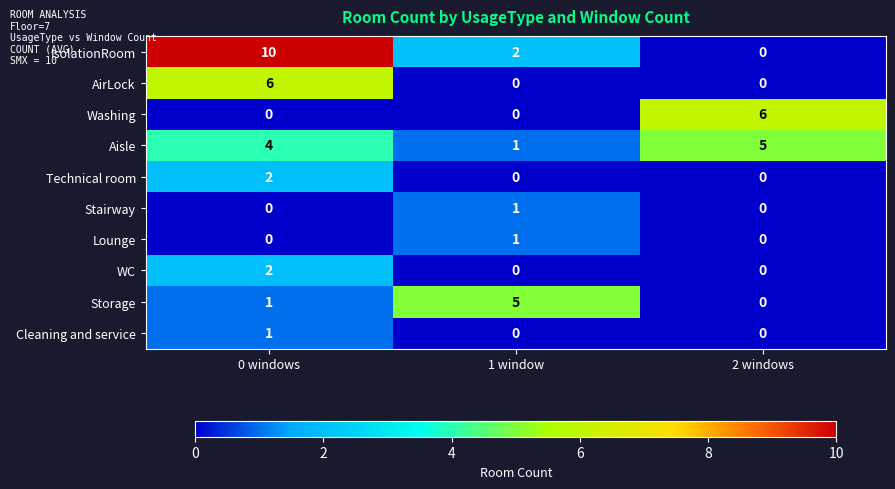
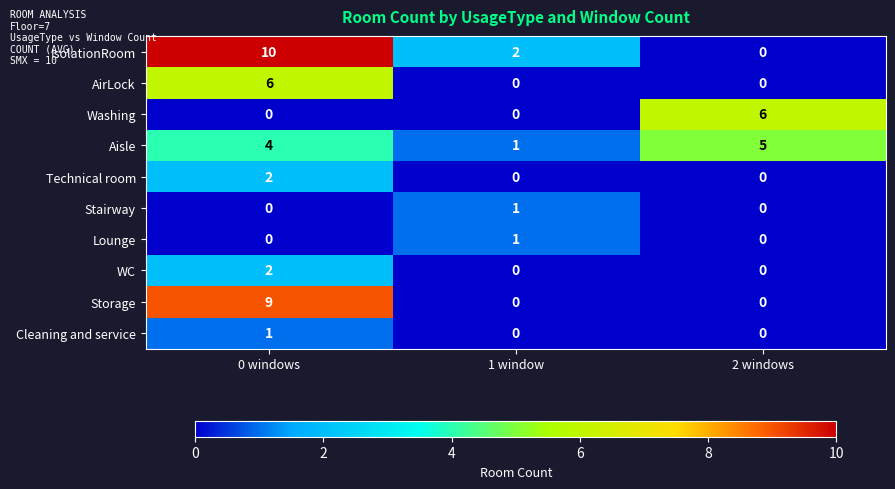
  {
    "IsolationRoom": {
      "0 windows": 10,
      "1 window": 2,
      "2 windows": 0
    },
    "AirLock": {
      "0 windows": 6,
      "1 window": 0,
      "2 windows": 0
    },
    "Washing": {
      "0 windows": 0,
      "1 window": 0,
      "2 windows": 6
    },
    "Aisle": {
      "0 windows": 4,
      "1 window": 1,
      "2 windows": 5
    },
    "Technical room": {
      "0 windows": 2,
      "1 window": 0,
      "2 windows": 0
    },
    "Stairway": {
      "0 windows": 0,
      "1 window": 1,
      "2 windows": 0
    },
    "Lounge": {
      "0 windows": 0,
      "1 window": 1,
      "2 windows": 0
    },
    "WC": {
      "0 windows": 2,
      "1 window": 0,
      "2 windows": 0
    },
    "Storage": {
-     "0 windows": 1,
-     "1 window": 5,
+     "0 windows": 9,
+     "1 window": 0,
      "2 windows": 0
    },
    "Cleaning and service": {
      "0 windows": 1,
      "1 window": 0,
      "2 windows": 0
    }
  }
